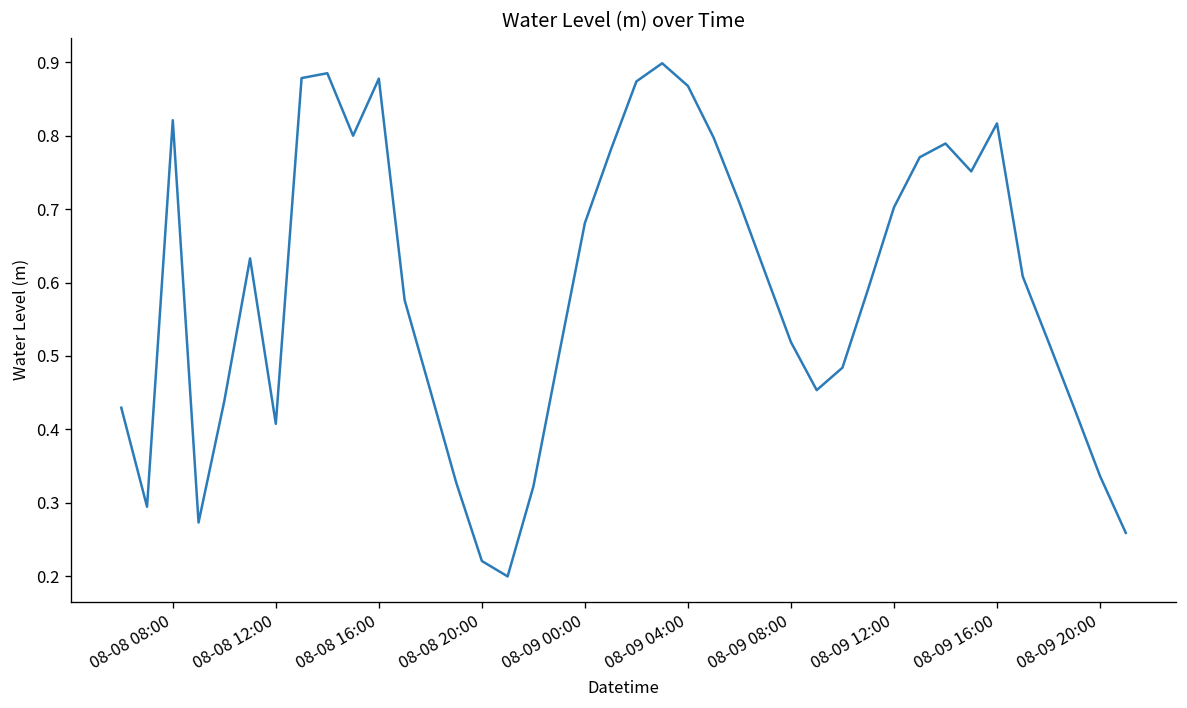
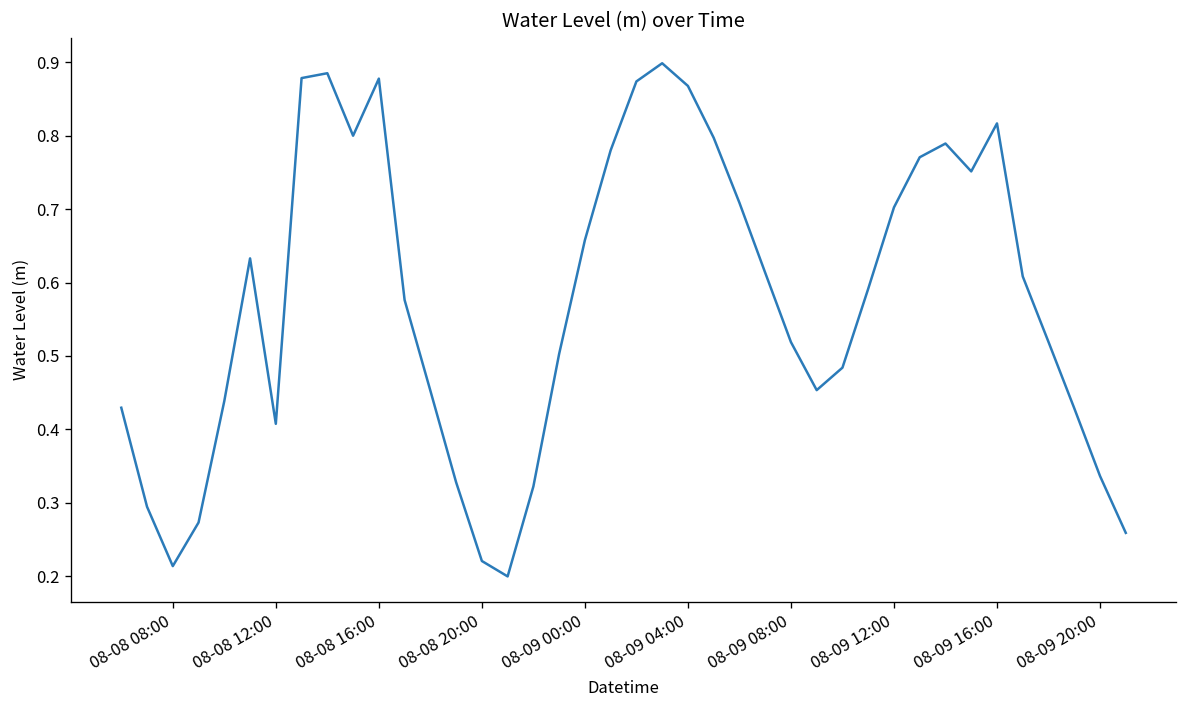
  {
-   "08-08 08:00": 0.82,
+   "08-08 08:00": 0.21,
    "08-08 12:00": 0.41,
    "08-08 16:00": 0.88,
    "08-08 20:00": 0.22,
-   "08-09 00:00": 0.68,
+   "08-09 00:00": 0.66,
    "08-09 04:00": 0.87,
    "08-09 08:00": 0.52,
    "08-09 12:00": 0.70,
    "08-09 16:00": 0.82,
    "08-09 20:00": 0.34
  }
